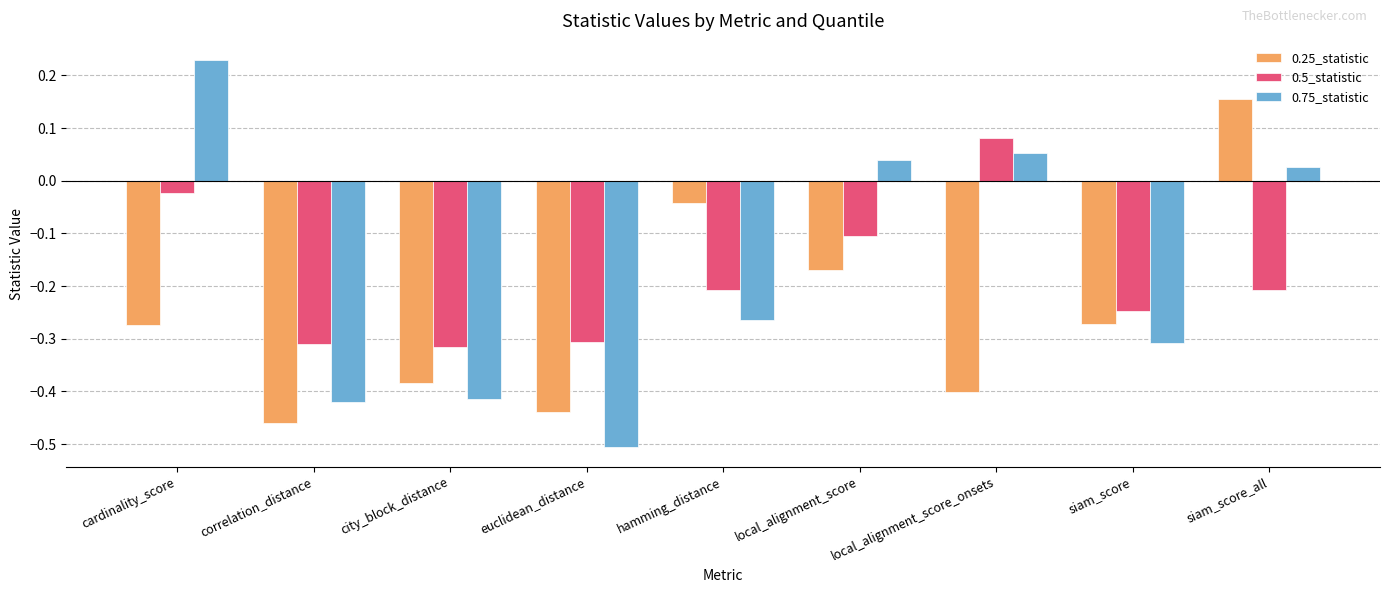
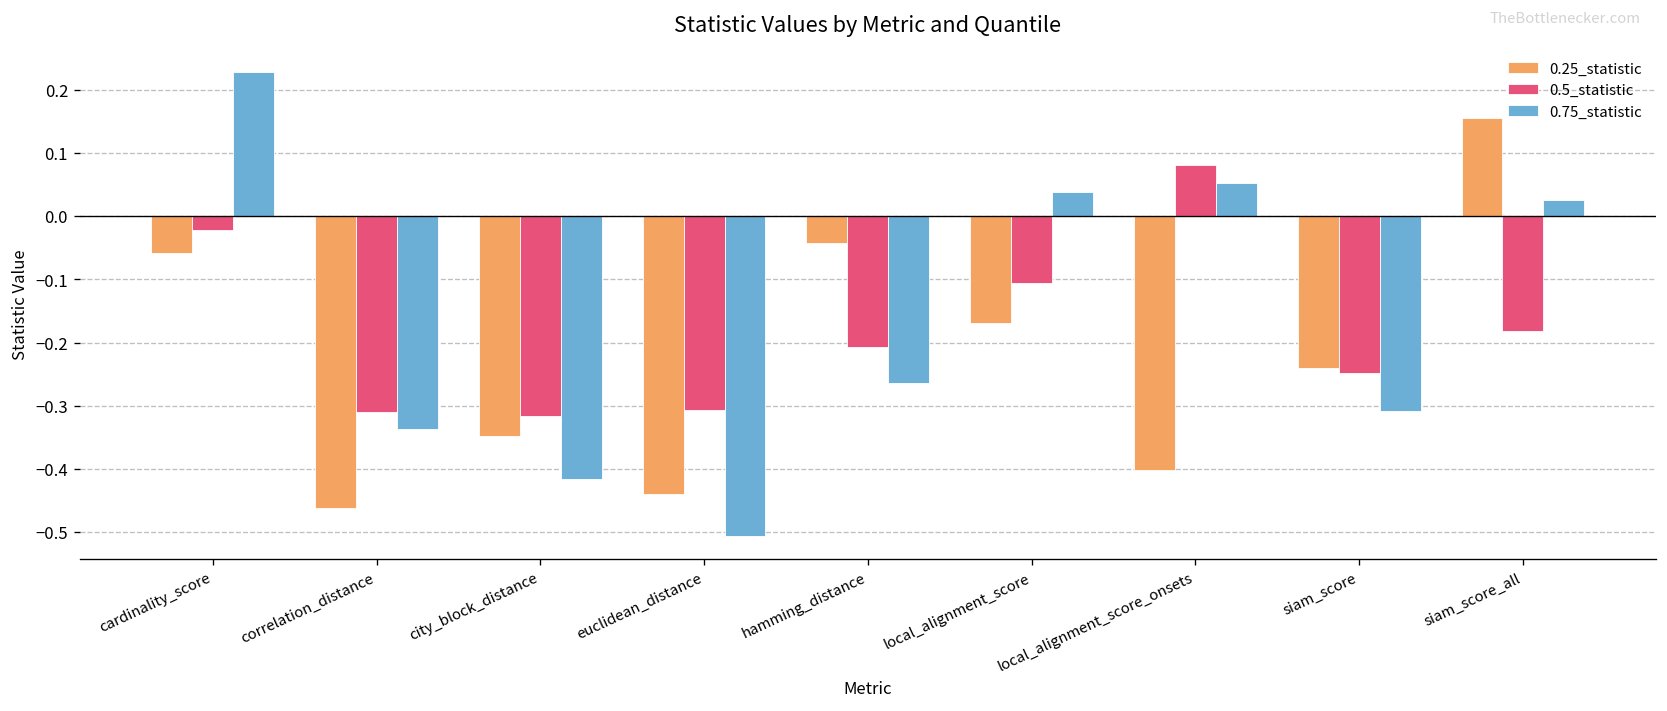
  {
    "0.25_statistic": {
-     "cardinality_score": -0.27,
+     "cardinality_score": -0.06,
      "correlation_distance": -0.46,
-     "city_block_distance": -0.38,
+     "city_block_distance": -0.35,
      "euclidean_distance": -0.44,
      "hamming_distance": -0.04,
      "local_alignment_score": -0.17,
      "local_alignment_score_onsets": -0.40,
-     "siam_score": -0.27,
+     "siam_score": -0.24,
      "siam_score_all": 0.15
    },
    "0.5_statistic": {
      "cardinality_score": -0.02,
      "correlation_distance": -0.31,
      "city_block_distance": -0.32,
      "euclidean_distance": -0.31,
      "hamming_distance": -0.21,
      "local_alignment_score": -0.11,
      "local_alignment_score_onsets": 0.08,
      "siam_score": -0.25,
-     "siam_score_all": -0.21
+     "siam_score_all": -0.18
    },
    "0.75_statistic": {
      "cardinality_score": 0.23,
-     "correlation_distance": -0.42,
+     "correlation_distance": -0.34,
      "city_block_distance": -0.42,
      "euclidean_distance": -0.51,
      "hamming_distance": -0.26,
      "local_alignment_score": 0.04,
      "local_alignment_score_onsets": 0.05,
      "siam_score": -0.31,
      "siam_score_all": 0.03
    }
  }
